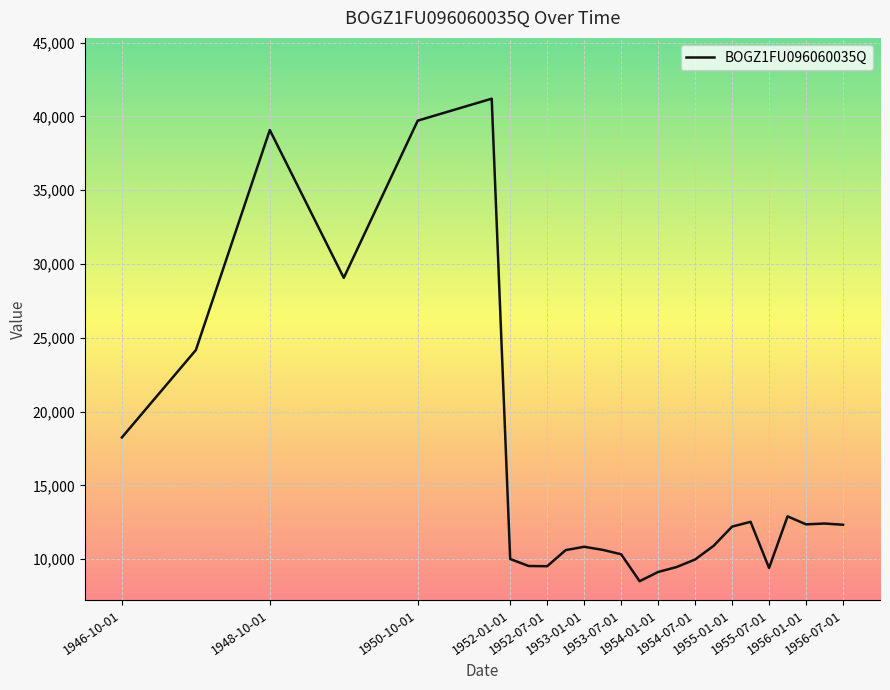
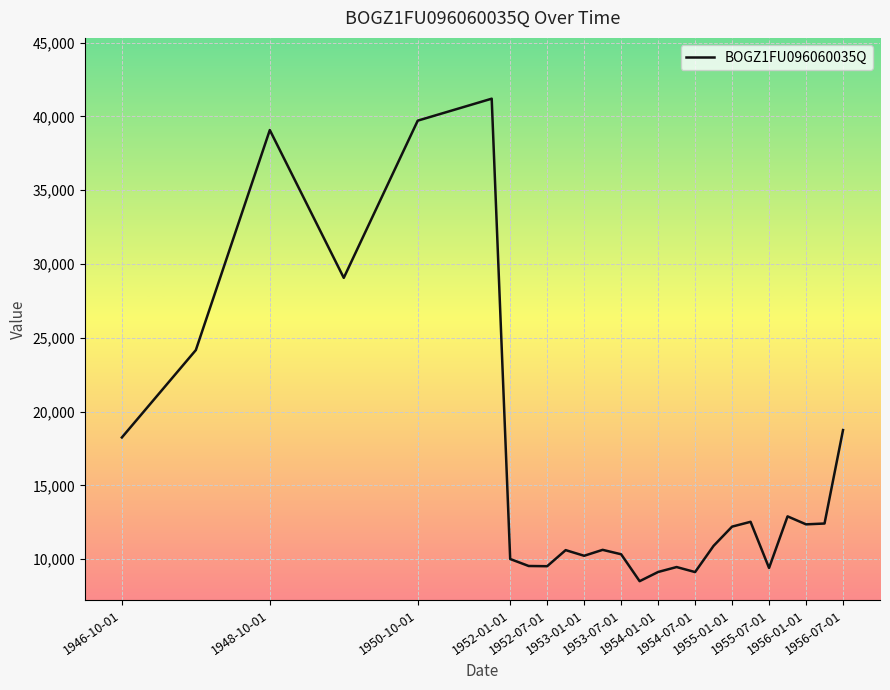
  {
    "1946-10-01": "18,200",
    "1948-10-01": "39,100",
    "1950-10-01": "39,700",
    "1952-01-01": "10,000",
    "1952-07-01": "9,500",
-   "1953-01-01": "10,800",
+   "1953-01-01": "10,200",
    "1953-07-01": "10,300",
    "1954-01-01": "9,100",
-   "1954-07-01": "10,000",
+   "1954-07-01": "9,100",
    "1955-01-01": "12,200",
    "1955-07-01": "9,400",
    "1956-01-01": "12,400",
-   "1956-07-01": "12,300"
+   "1956-07-01": "18,700"
  }
